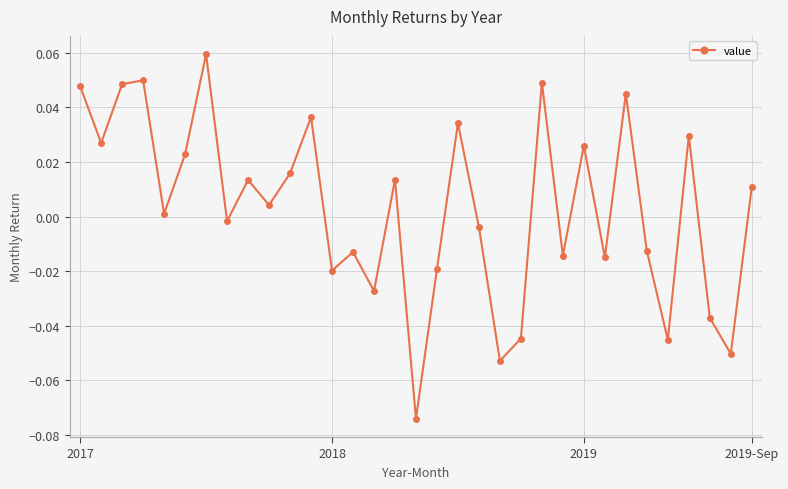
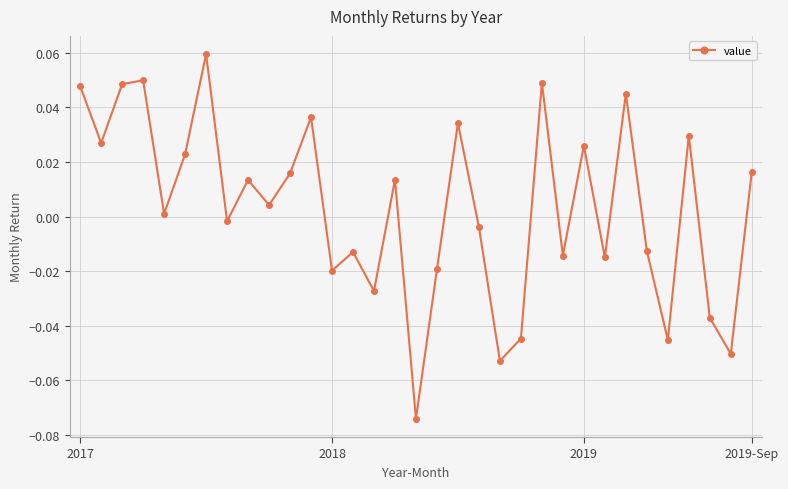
  {
    "2017": 0.048,
    "2018": -0.020,
    "2019": 0.026,
-   "2019-Sep": 0.011
+   "2019-Sep": 0.016
  }
